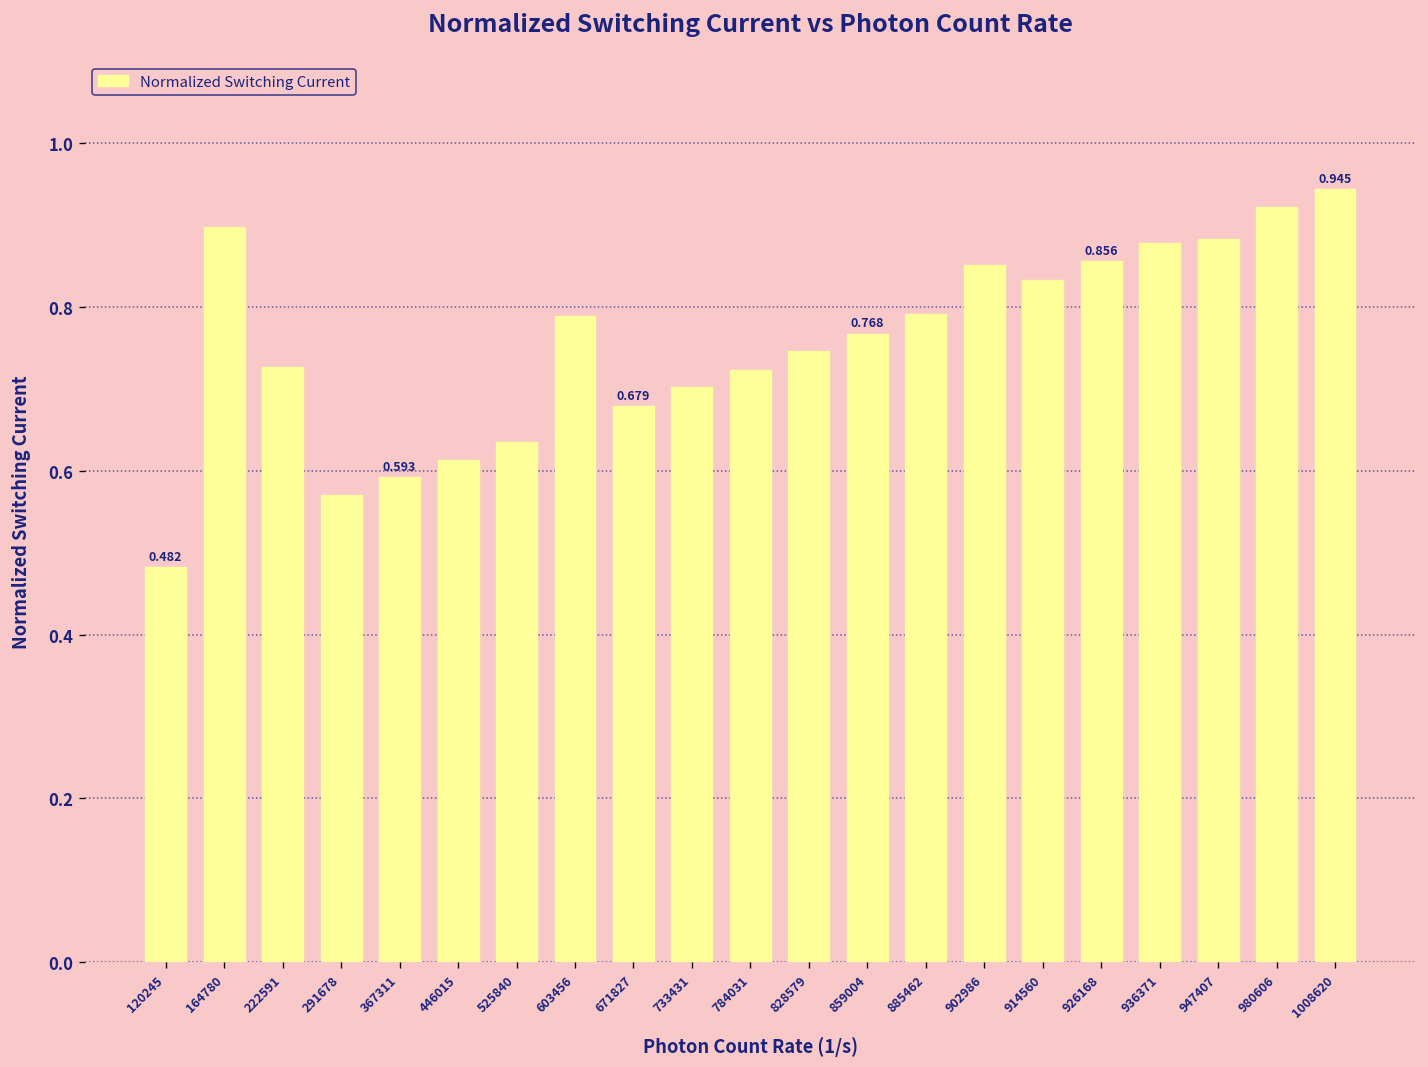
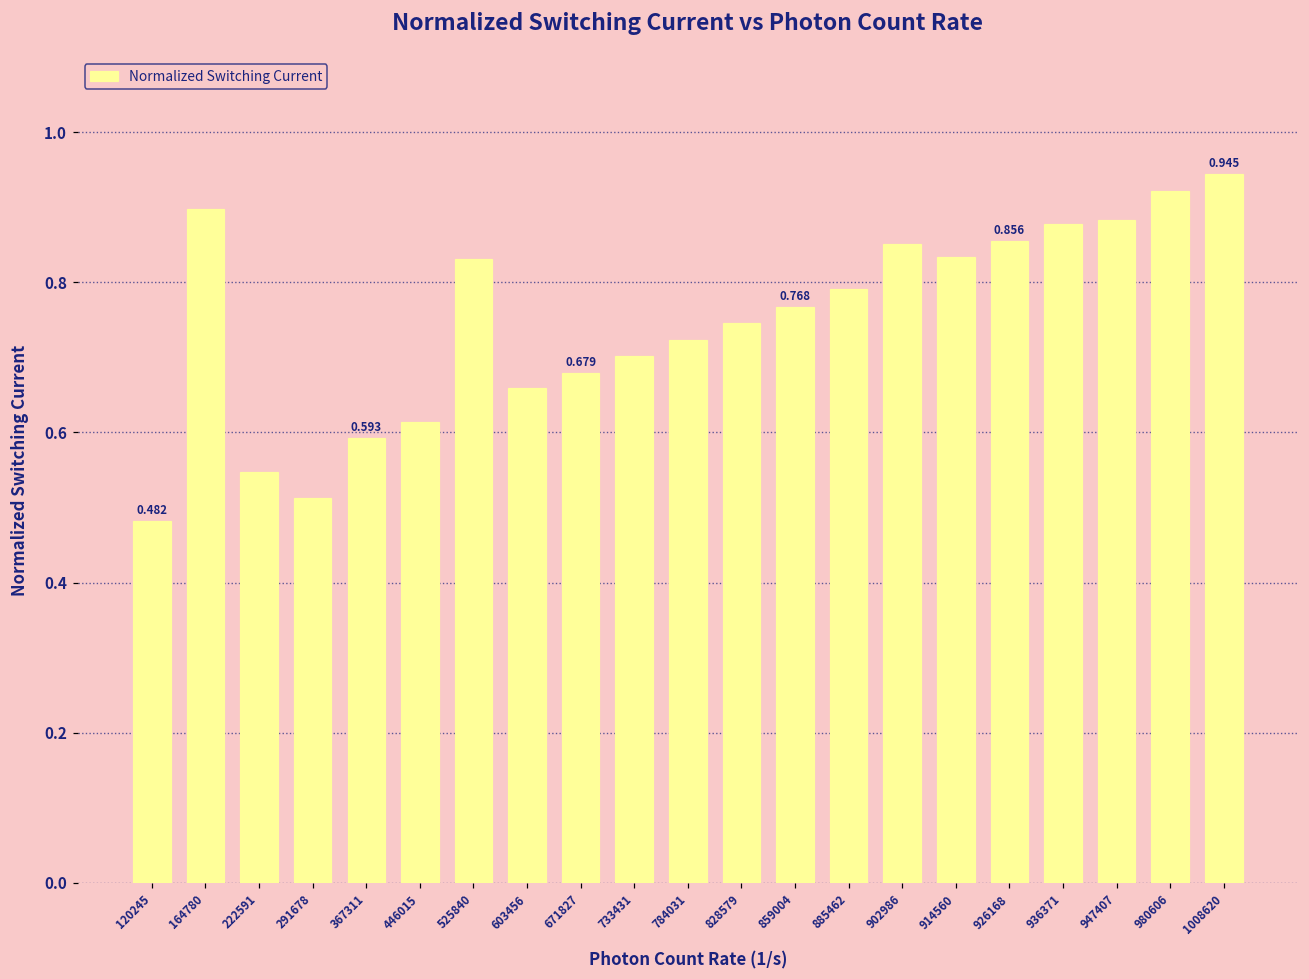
  {
    "164780": 0.90,
-   "222591": 0.73,
-   "291678": 0.57,
+   "222591": 0.55,
+   "291678": 0.51,
    "446015": 0.61,
-   "525840": 0.64,
-   "603456": 0.79,
+   "525840": 0.83,
+   "603456": 0.66,
    "733431": 0.70,
    "784031": 0.72,
    "828579": 0.75,
    "885462": 0.79,
    "902986": 0.85,
    "914560": 0.83,
    "936371": 0.88,
    "947407": 0.88,
    "980606": 0.92
  }
